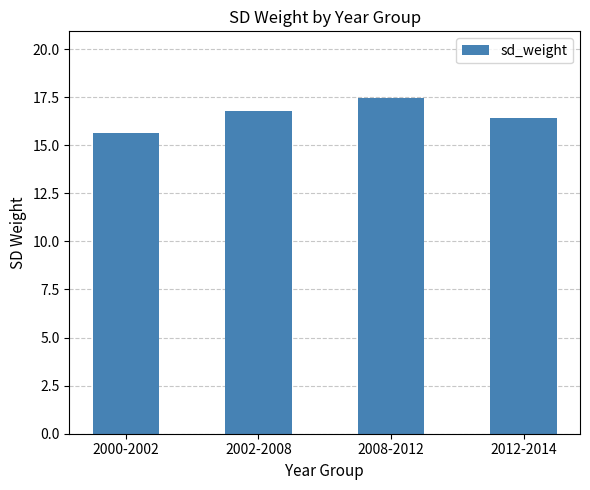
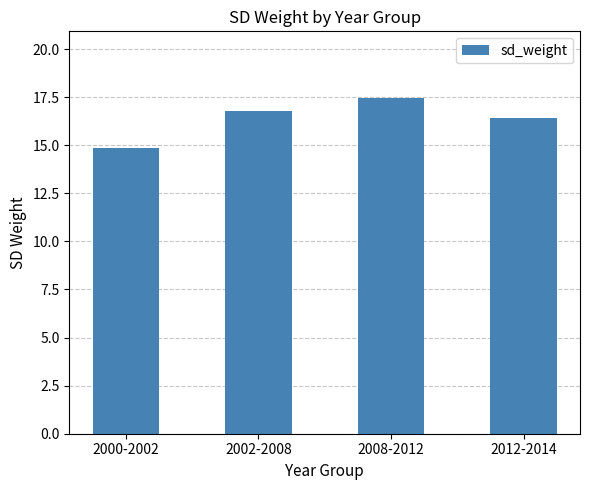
  {
-   "2000-2002": 15.6,
+   "2000-2002": 14.9,
    "2002-2008": 16.8,
    "2008-2012": 17.4,
    "2012-2014": 16.4
  }
